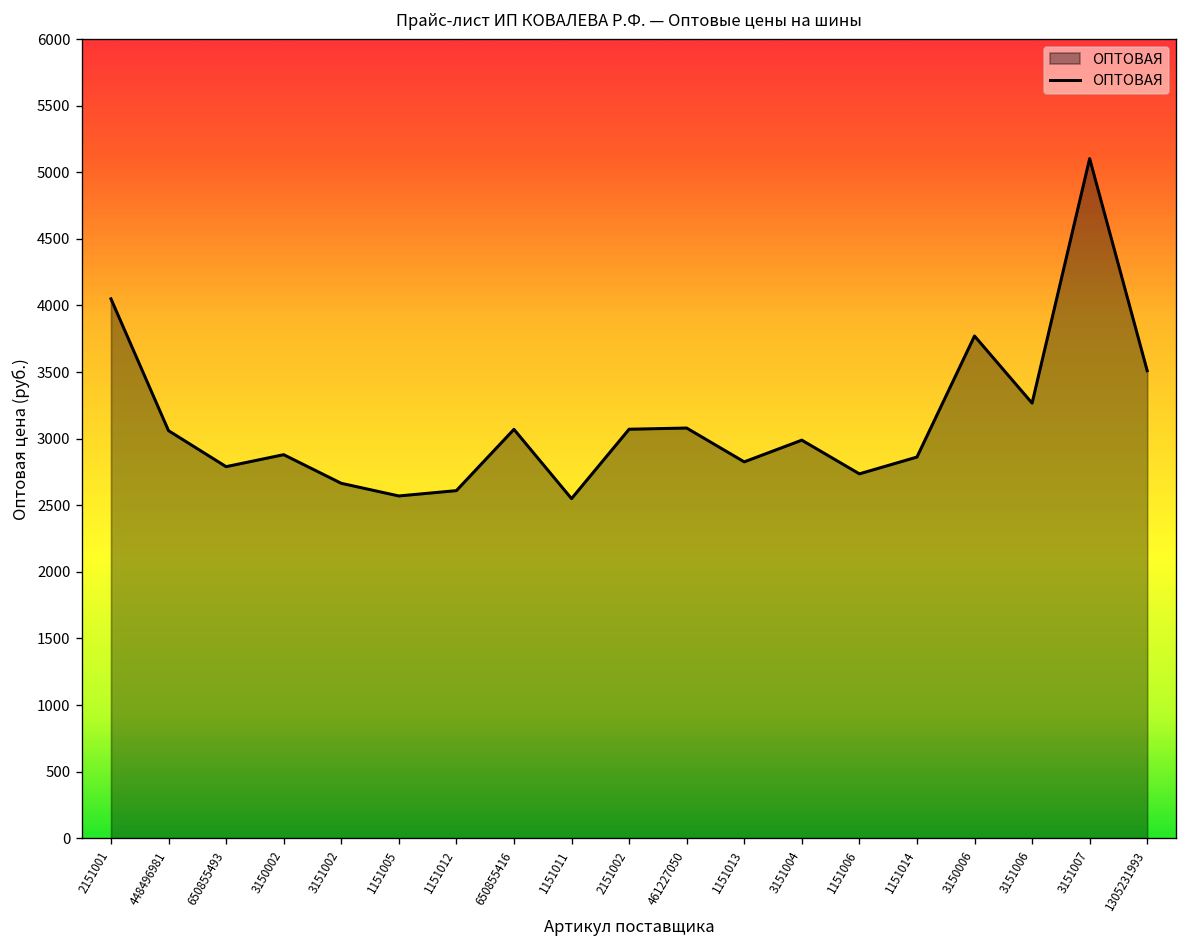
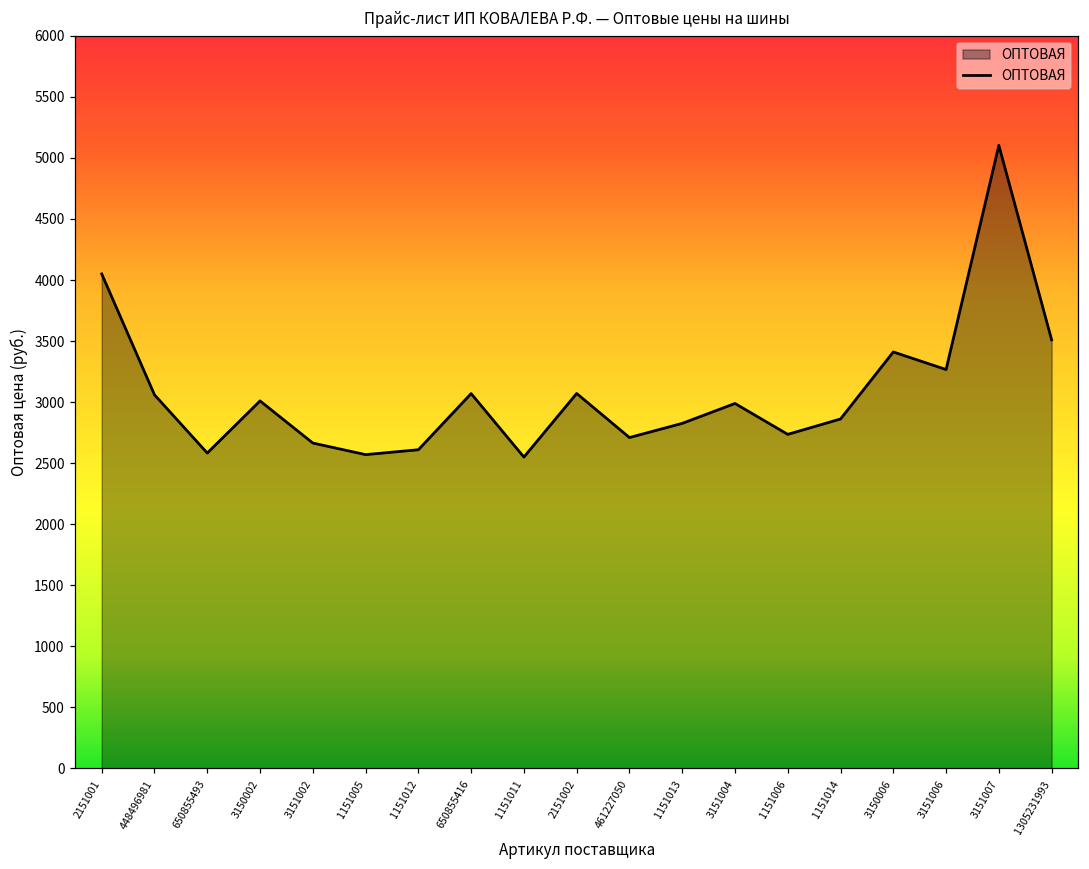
  {
    "2151001": 4050,
    "448496981": 3060,
-   "650855493": 2790,
-   "3150002": 2880,
+   "650855493": 2580,
+   "3150002": 3010,
    "3151002": 2670,
    "1151005": 2570,
    "1151012": 2610,
    "650855416": 3070,
    "1151011": 2550,
    "2151002": 3070,
-   "461227050": 3080,
+   "461227050": 2710,
    "1151013": 2830,
    "3151004": 2990,
    "1151006": 2740,
    "1151014": 2860,
-   "3150006": 3770,
+   "3150006": 3410,
    "3151006": 3270,
    "3151007": 5100,
    "1305231993": 3510
  }
